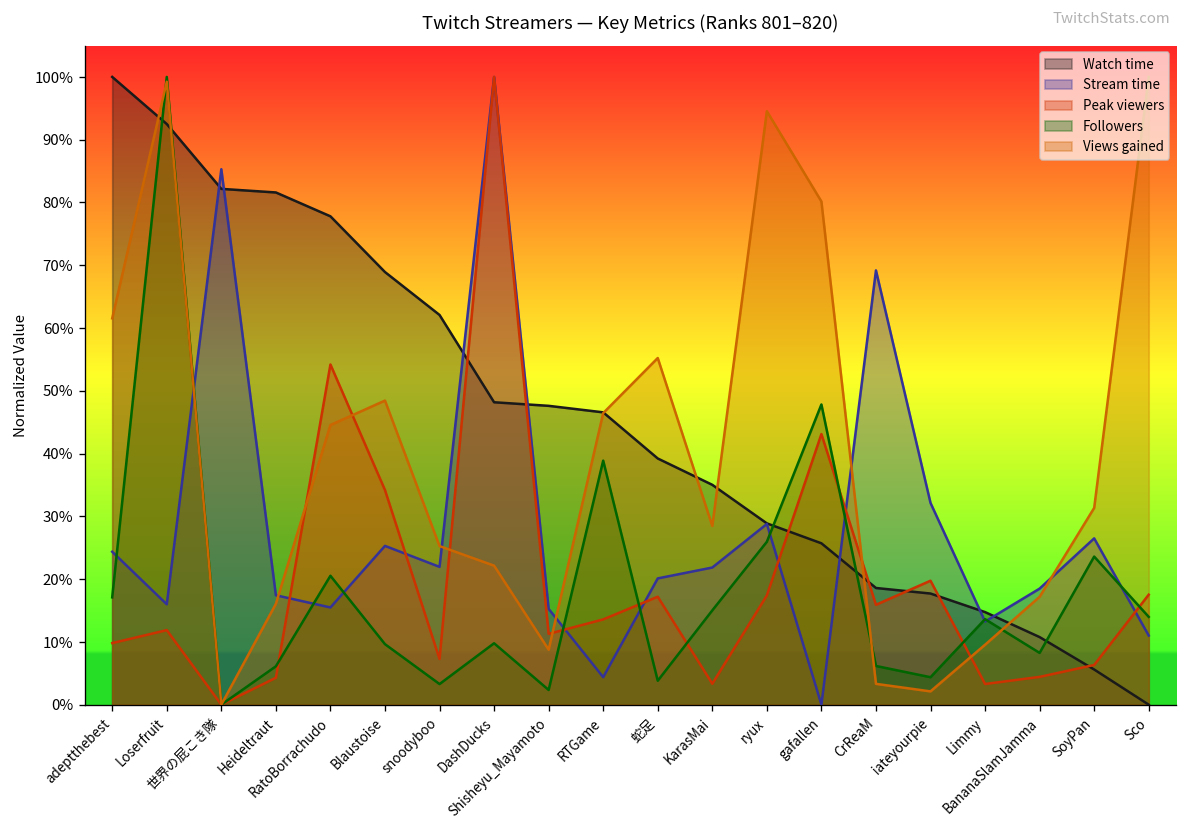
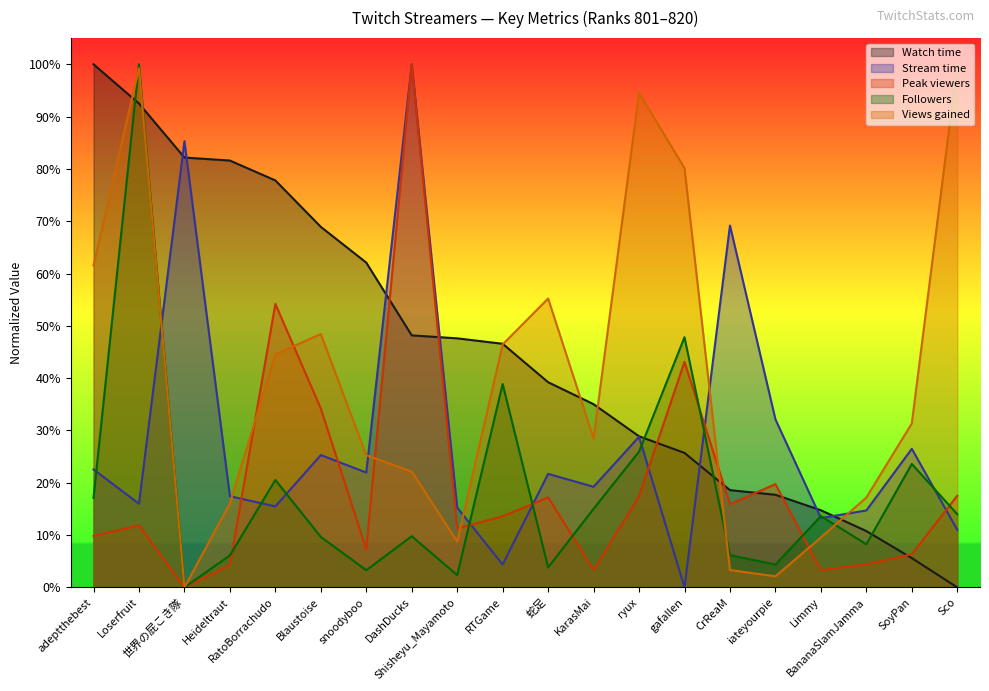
  {
    "Stream time": {
-     "adeptthebest": "24%",
+     "adeptthebest": "23%",
      "Loserfruit": "16%",
      "世界の屁こき隊": "85%",
      "Heideltraut": "17%",
      "RatoBorrachudo": "15%",
      "Blaustoise": "25%",
      "snoodyboo": "22%",
      "Shisheyu_Mayamoto": "15%",
      "RTGame": "4%",
-     "蛇足": "20%",
-     "KarasMai": "22%",
+     "蛇足": "22%",
+     "KarasMai": "19%",
      "gafallen": "0%",
      "CrReaM": "69%",
      "iateyourpie": "32%",
-     "BananaSlamJamma": "18%",
+     "BananaSlamJamma": "15%",
      "SoyPan": "26%",
      "Sco": "11%"
    }
  }
